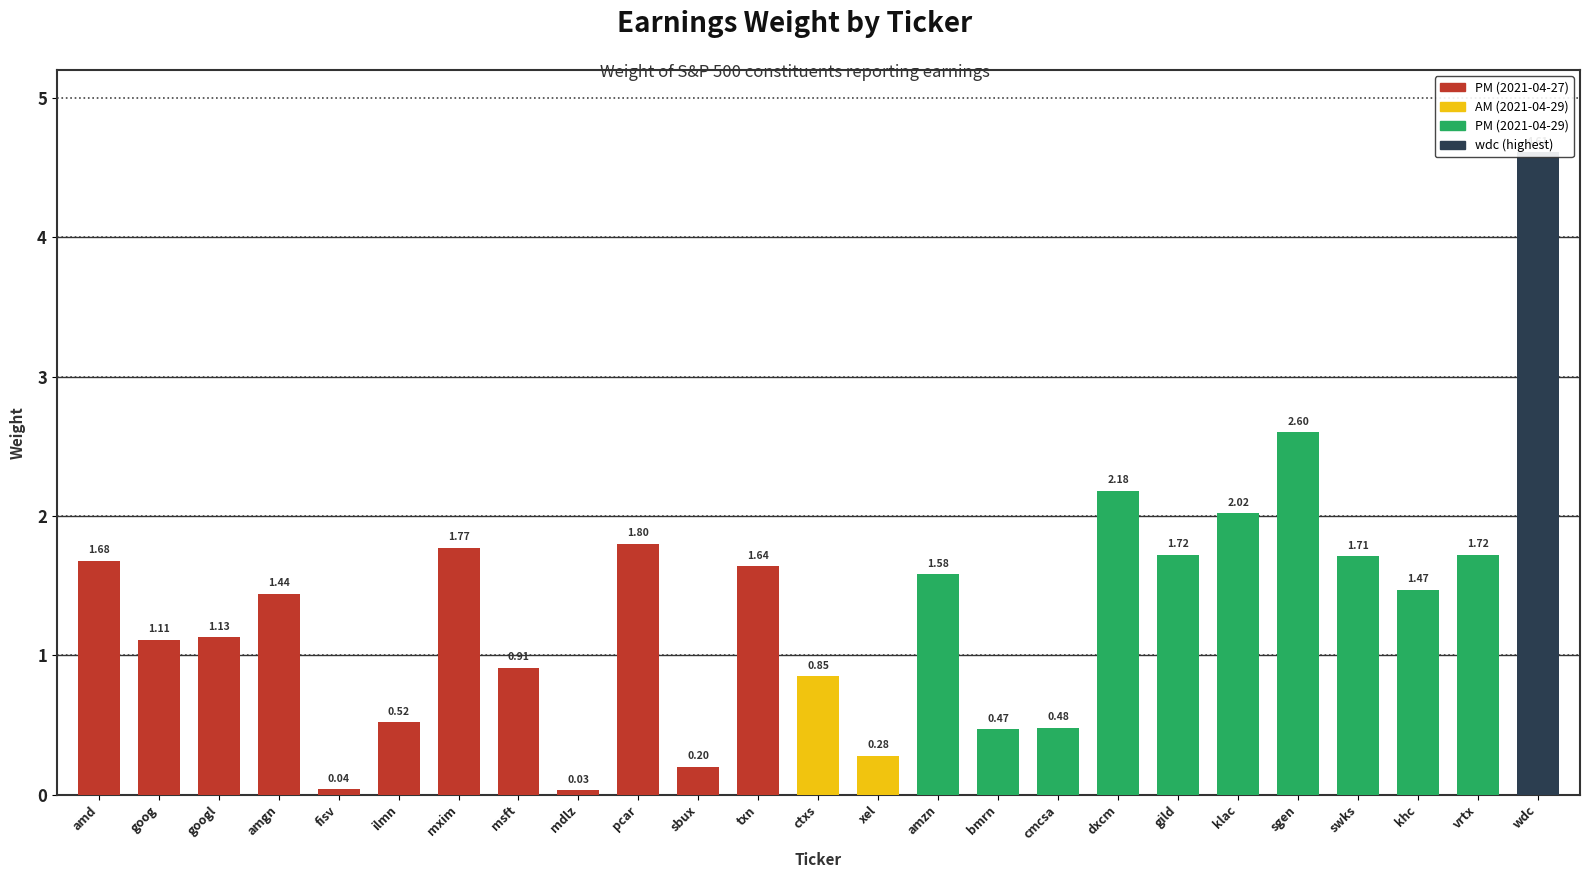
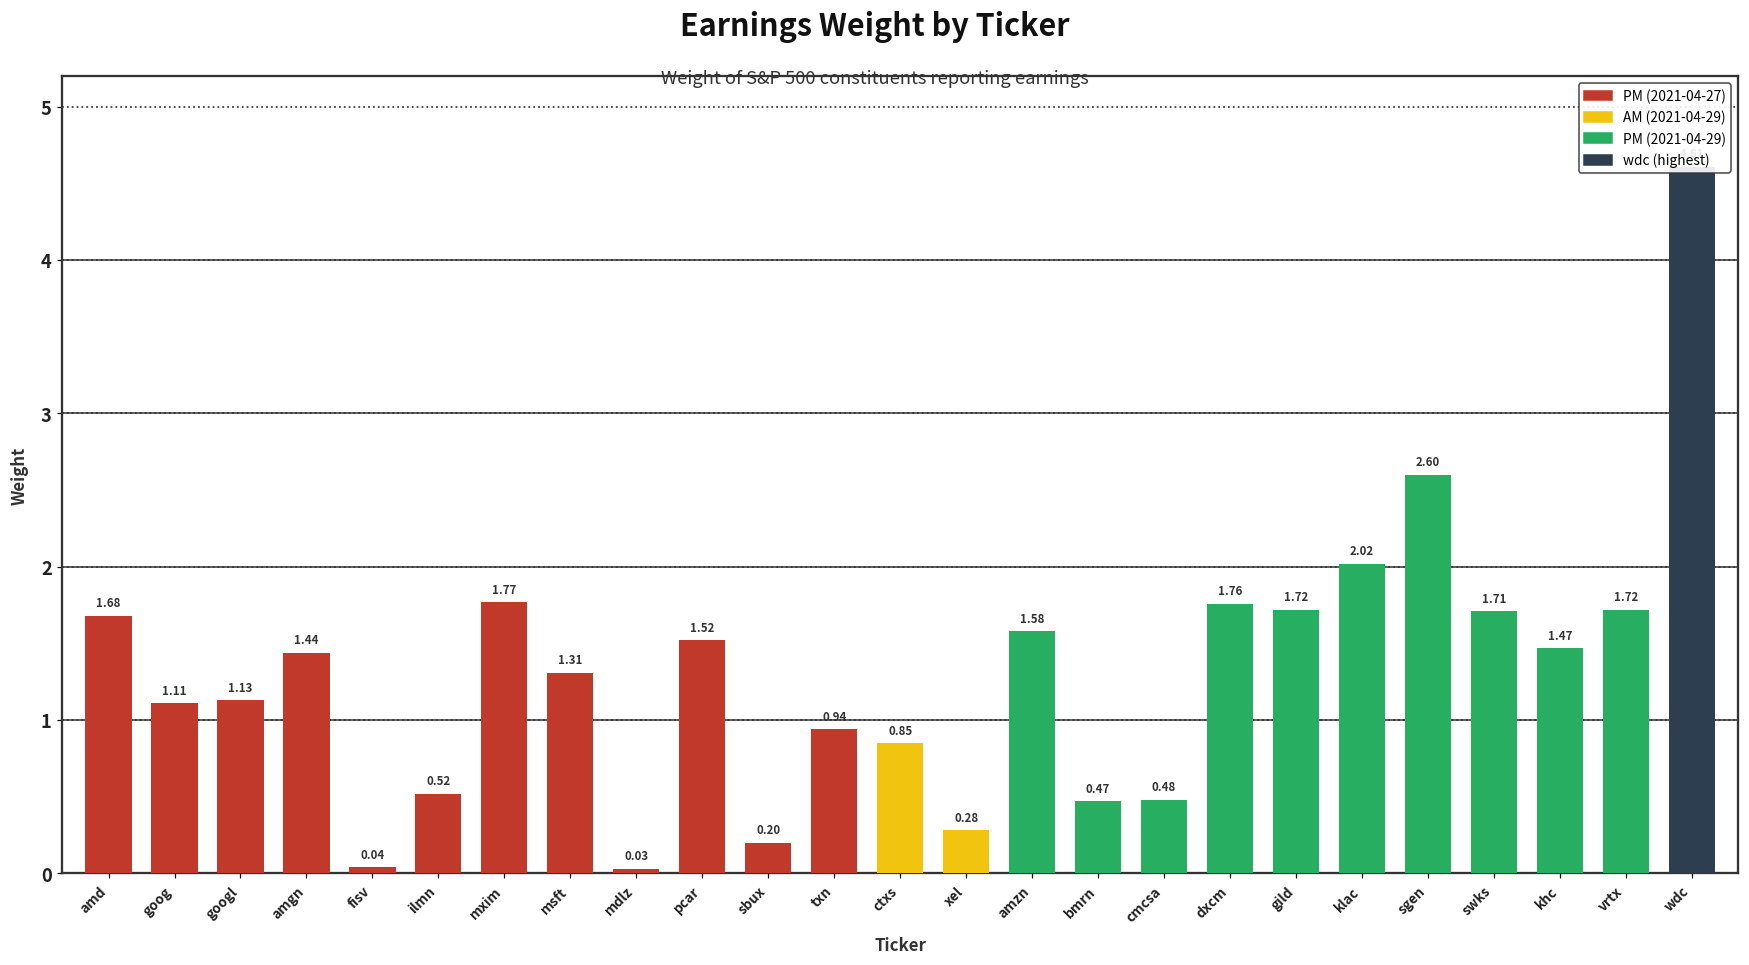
  {
    "amd": 1.68,
    "goog": 1.11,
    "googl": 1.13,
    "amgn": 1.44,
    "fisv": 0.04,
    "ilmn": 0.52,
    "mxim": 1.77,
-   "msft": 0.91,
+   "msft": 1.31,
    "mdlz": 0.03,
-   "pcar": 1.80,
+   "pcar": 1.52,
    "sbux": 0.20,
-   "txn": 1.64,
+   "txn": 0.94,
    "ctxs": 0.85,
    "xel": 0.28,
    "amzn": 1.58,
    "bmrn": 0.47,
    "cmcsa": 0.48,
-   "dxcm": 2.18,
+   "dxcm": 1.76,
    "gild": 1.72,
    "klac": 2.02,
    "sgen": 2.60,
    "swks": 1.71,
    "khc": 1.47,
    "vrtx": 1.72
  }
